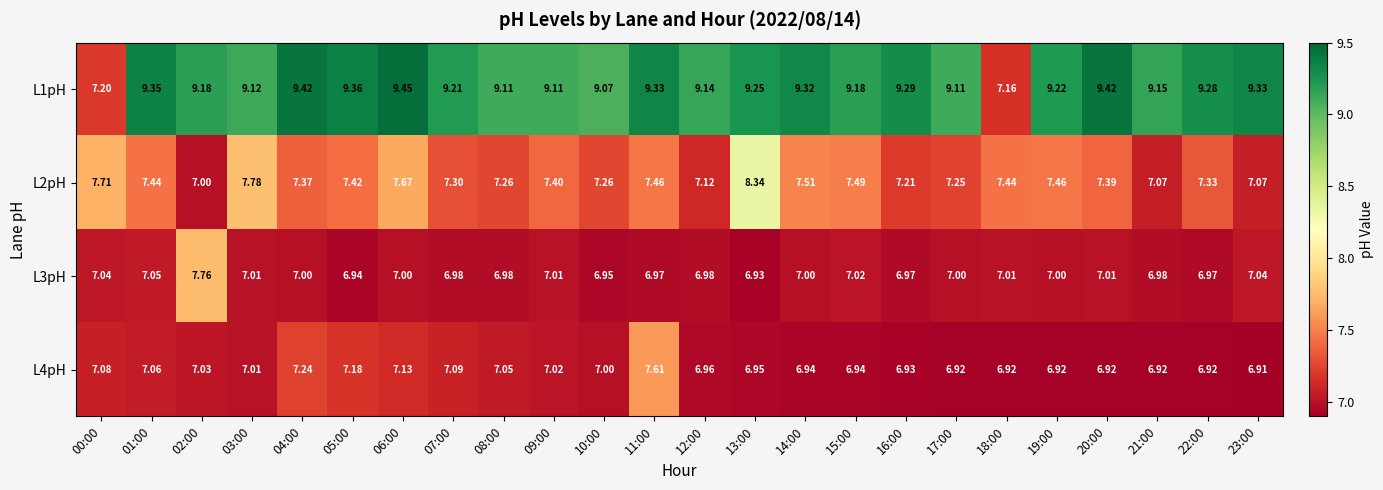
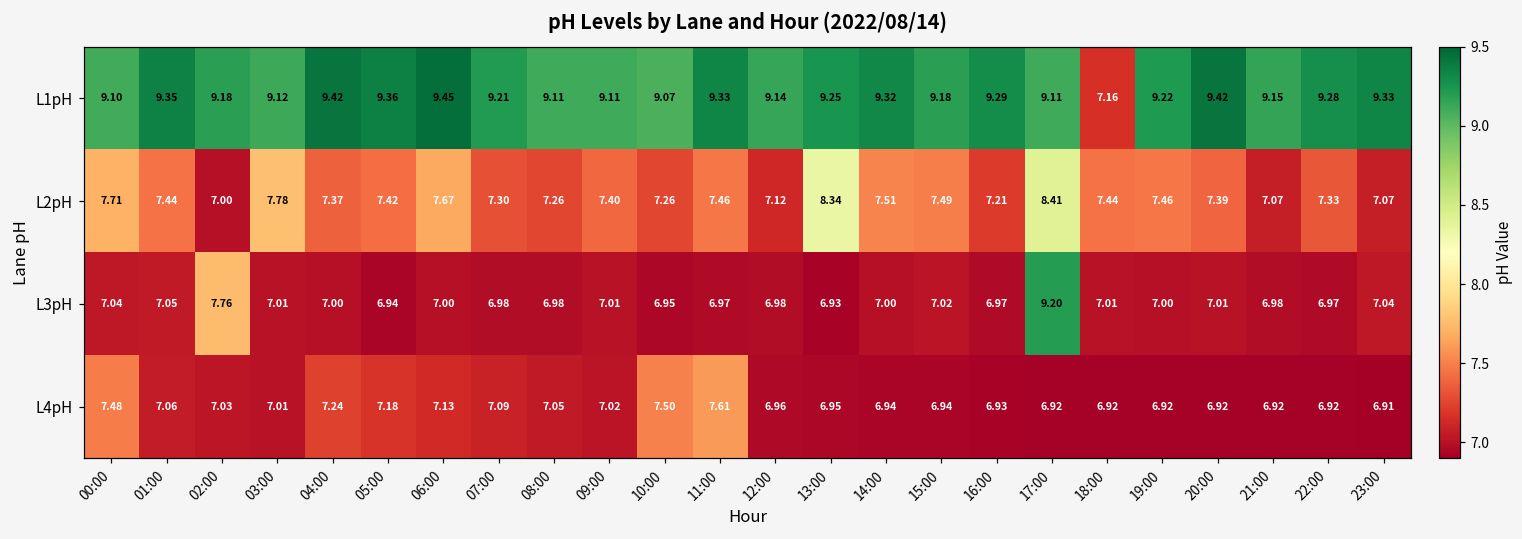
  {
    "L1pH": {
-     "00:00": 7.20,
+     "00:00": 9.10,
      "01:00": 9.35,
      "02:00": 9.18,
      "03:00": 9.12,
      "04:00": 9.42,
      "05:00": 9.36,
      "06:00": 9.45,
      "07:00": 9.21,
      "08:00": 9.11,
      "09:00": 9.11,
      "10:00": 9.07,
      "11:00": 9.33,
      "12:00": 9.14,
      "13:00": 9.25,
      "14:00": 9.32,
      "15:00": 9.18,
      "16:00": 9.29,
      "17:00": 9.11,
      "18:00": 7.16,
      "19:00": 9.22,
      "20:00": 9.42,
      "21:00": 9.15,
      "22:00": 9.28,
      "23:00": 9.33
    },
    "L2pH": {
      "00:00": 7.71,
      "01:00": 7.44,
      "02:00": 7.00,
      "03:00": 7.78,
      "04:00": 7.37,
      "05:00": 7.42,
      "06:00": 7.67,
      "07:00": 7.30,
      "08:00": 7.26,
      "09:00": 7.40,
      "10:00": 7.26,
      "11:00": 7.46,
      "12:00": 7.12,
      "13:00": 8.34,
      "14:00": 7.51,
      "15:00": 7.49,
      "16:00": 7.21,
-     "17:00": 7.25,
+     "17:00": 8.41,
      "18:00": 7.44,
      "19:00": 7.46,
      "20:00": 7.39,
      "21:00": 7.07,
      "22:00": 7.33,
      "23:00": 7.07
    },
    "L3pH": {
      "00:00": 7.04,
      "01:00": 7.05,
      "02:00": 7.76,
      "03:00": 7.01,
      "04:00": 7.00,
      "05:00": 6.94,
      "06:00": 7.00,
      "07:00": 6.98,
      "08:00": 6.98,
      "09:00": 7.01,
      "10:00": 6.95,
      "11:00": 6.97,
      "12:00": 6.98,
      "13:00": 6.93,
      "14:00": 7.00,
      "15:00": 7.02,
      "16:00": 6.97,
-     "17:00": 7.00,
+     "17:00": 9.20,
      "18:00": 7.01,
      "19:00": 7.00,
      "20:00": 7.01,
      "21:00": 6.98,
      "22:00": 6.97,
      "23:00": 7.04
    },
    "L4pH": {
-     "00:00": 7.08,
+     "00:00": 7.48,
      "01:00": 7.06,
      "02:00": 7.03,
      "03:00": 7.01,
      "04:00": 7.24,
      "05:00": 7.18,
      "06:00": 7.13,
      "07:00": 7.09,
      "08:00": 7.05,
      "09:00": 7.02,
-     "10:00": 7.00,
+     "10:00": 7.50,
      "11:00": 7.61,
      "12:00": 6.96,
      "13:00": 6.95,
      "14:00": 6.94,
      "15:00": 6.94,
      "16:00": 6.93,
      "17:00": 6.92,
      "18:00": 6.92,
      "19:00": 6.92,
      "20:00": 6.92,
      "21:00": 6.92,
      "22:00": 6.92,
      "23:00": 6.91
    }
  }
